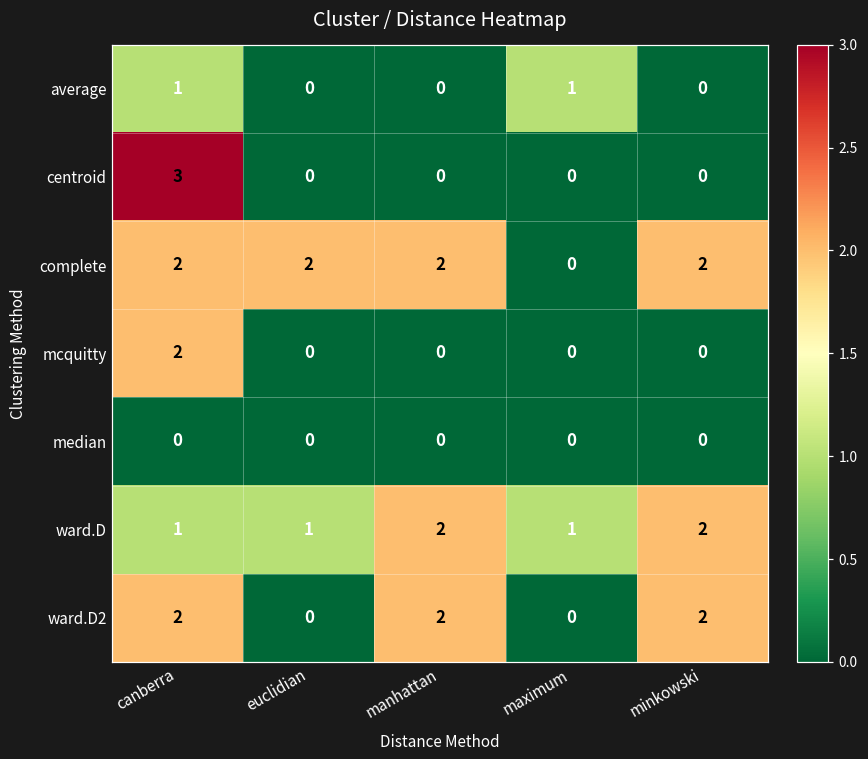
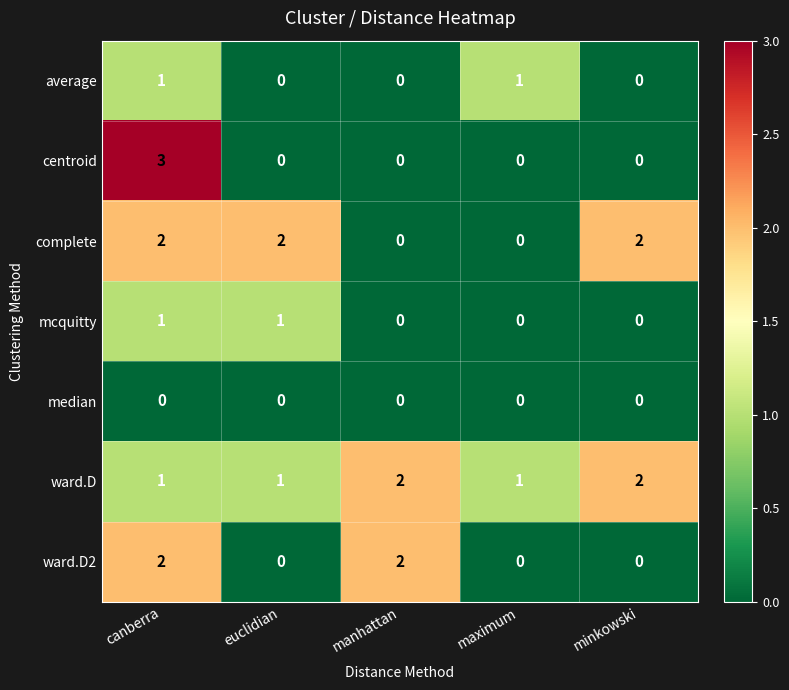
  {
    "average": {
      "canberra": 1,
      "euclidian": 0,
      "manhattan": 0,
      "maximum": 1,
      "minkowski": 0
    },
    "centroid": {
      "canberra": 3,
      "euclidian": 0,
      "manhattan": 0,
      "maximum": 0,
      "minkowski": 0
    },
    "complete": {
      "canberra": 2,
      "euclidian": 2,
-     "manhattan": 2,
+     "manhattan": 0,
      "maximum": 0,
      "minkowski": 2
    },
    "mcquitty": {
-     "canberra": 2,
-     "euclidian": 0,
+     "canberra": 1,
+     "euclidian": 1,
      "manhattan": 0,
      "maximum": 0,
      "minkowski": 0
    },
    "median": {
      "canberra": 0,
      "euclidian": 0,
      "manhattan": 0,
      "maximum": 0,
      "minkowski": 0
    },
    "ward.D": {
      "canberra": 1,
      "euclidian": 1,
      "manhattan": 2,
      "maximum": 1,
      "minkowski": 2
    },
    "ward.D2": {
      "canberra": 2,
      "euclidian": 0,
      "manhattan": 2,
      "maximum": 0,
-     "minkowski": 2
+     "minkowski": 0
    }
  }
